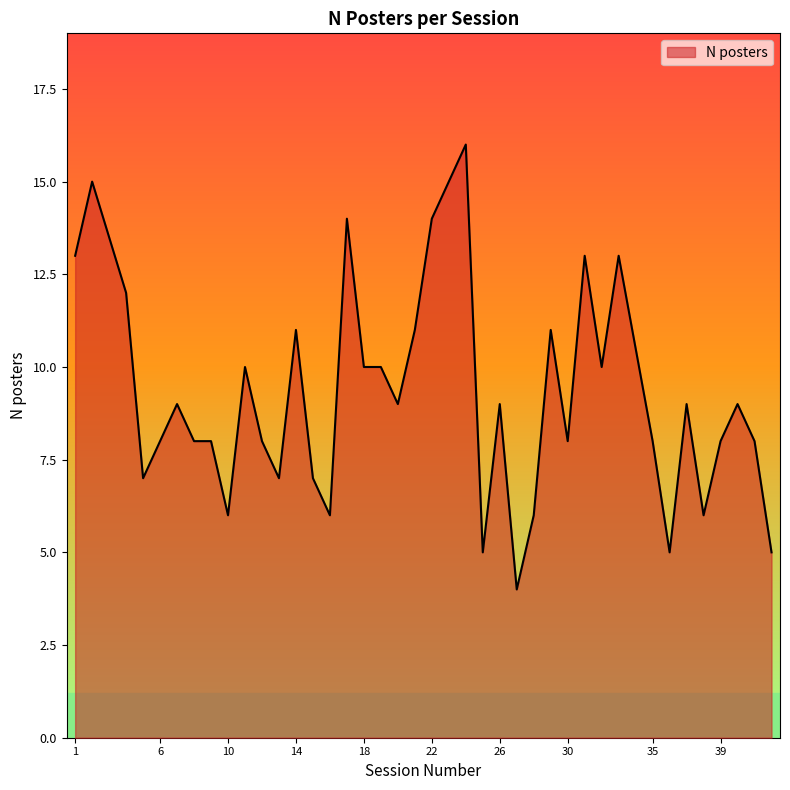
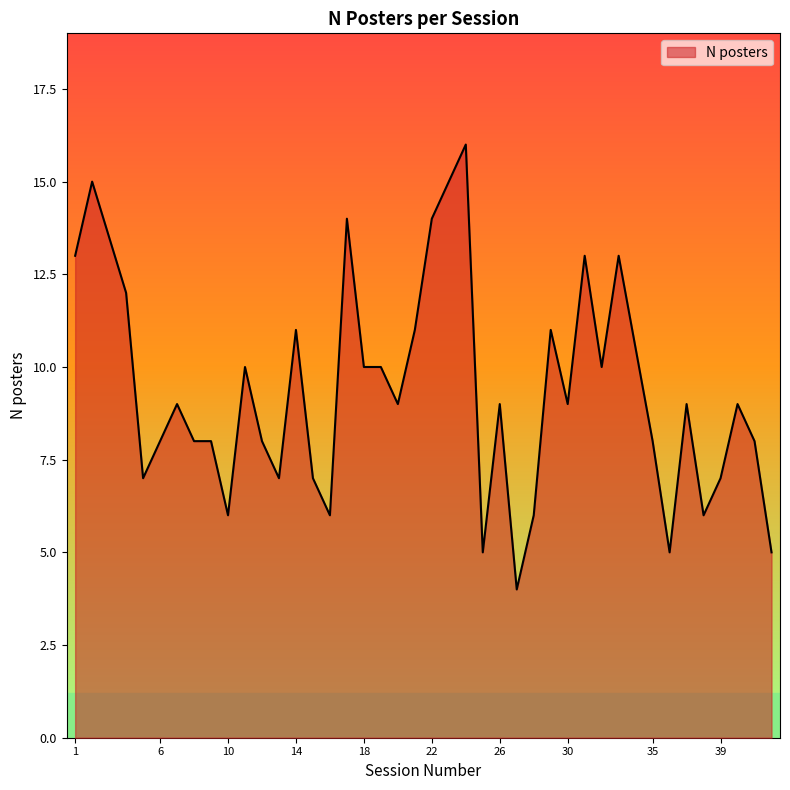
  {
    "1": 13,
    "6": 8,
    "10": 6,
    "14": 11,
    "18": 10,
    "22": 14,
    "26": 9,
-   "30": 8,
+   "30": 9,
    "35": 8,
-   "39": 8
+   "39": 7
  }
